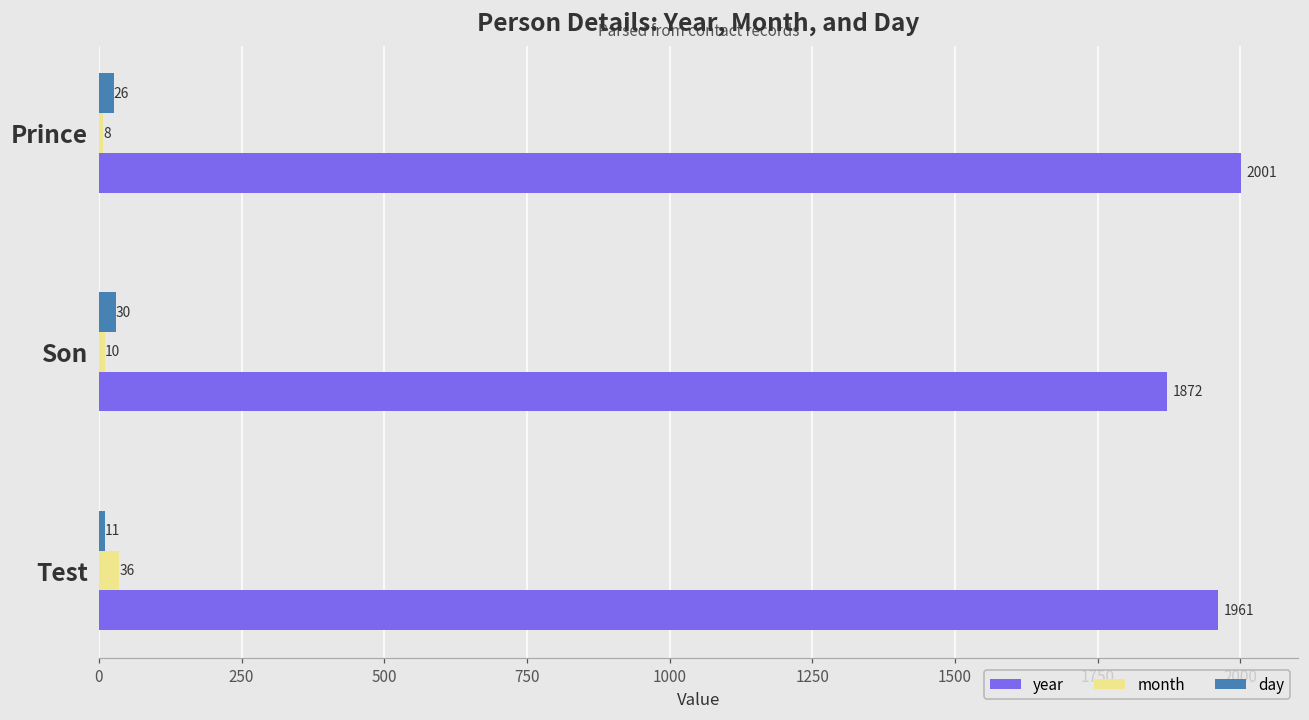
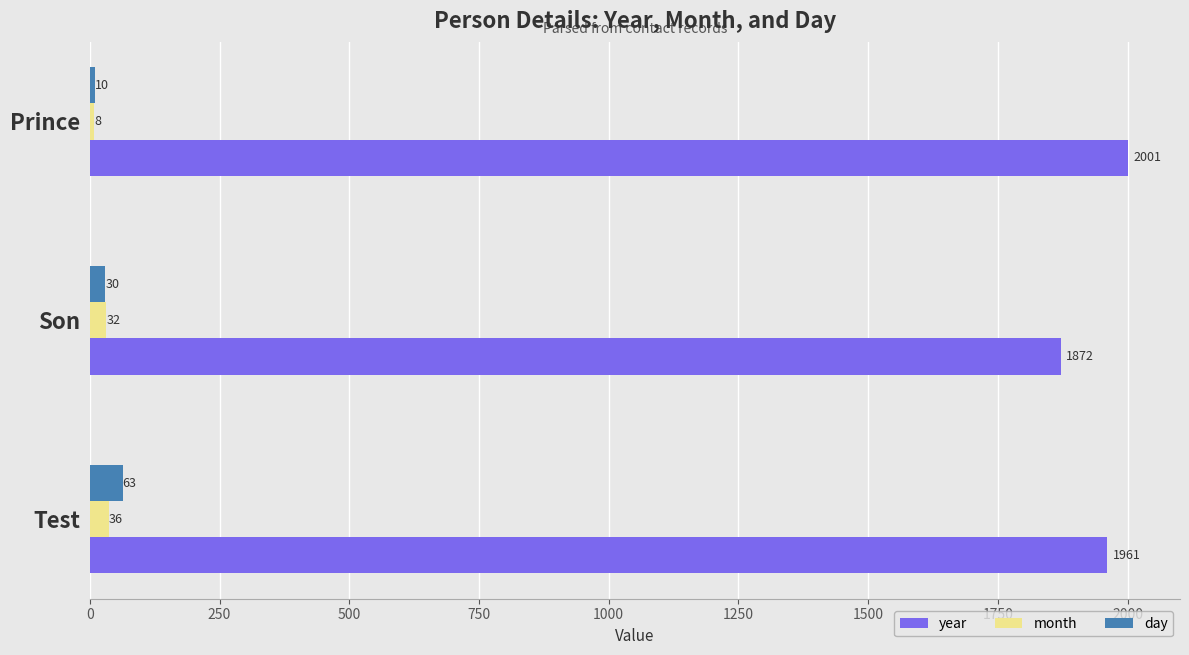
  {
    "year": {
      "Prince": 2001,
      "Son": 1872,
      "Test": 1961
    },
    "month": {
      "Prince": 8,
-     "Son": 10,
+     "Son": 32,
      "Test": 36
    },
    "day": {
-     "Prince": 26,
+     "Prince": 10,
      "Son": 30,
-     "Test": 11
+     "Test": 63
    }
  }
